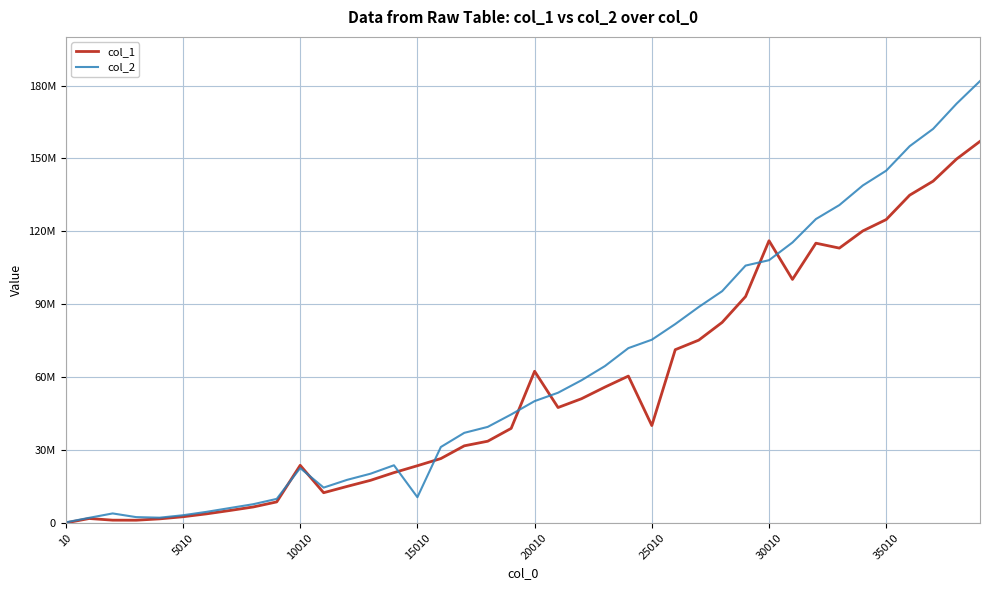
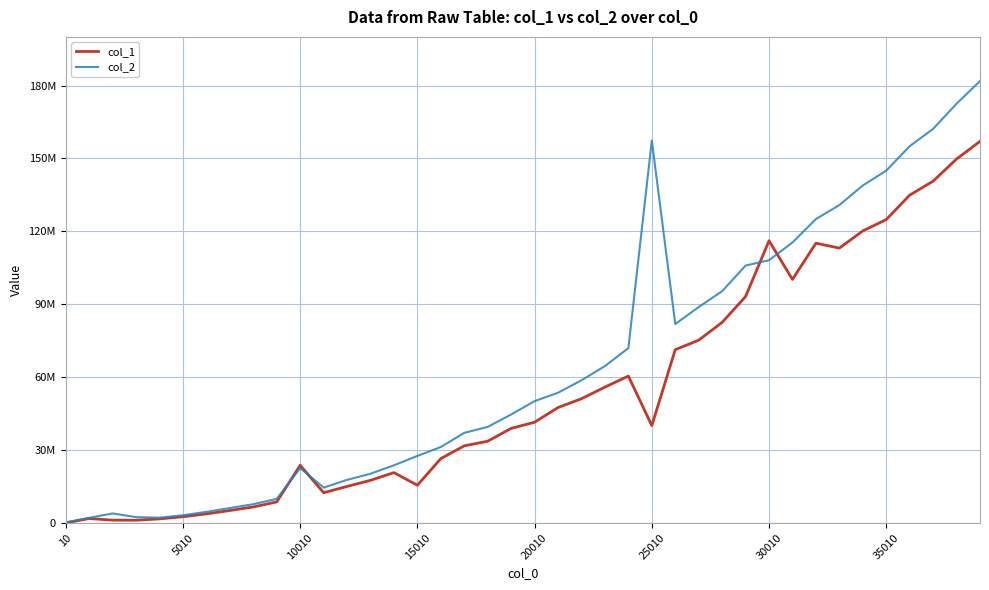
  {
    "col_1": {
      "10010": 24000000,
-     "15010": 24000000,
-     "20010": 62000000,
+     "15010": 15000000,
+     "20010": 41000000,
      "25010": 40000000,
      "30010": 116000000,
      "35010": 125000000
    },
    "col_2": {
      "10010": 23000000,
-     "15010": 11000000,
+     "15010": 28000000,
      "20010": 50000000,
-     "25010": 75000000,
+     "25010": 157000000,
      "30010": 108000000,
      "35010": 145000000
    }
  }
